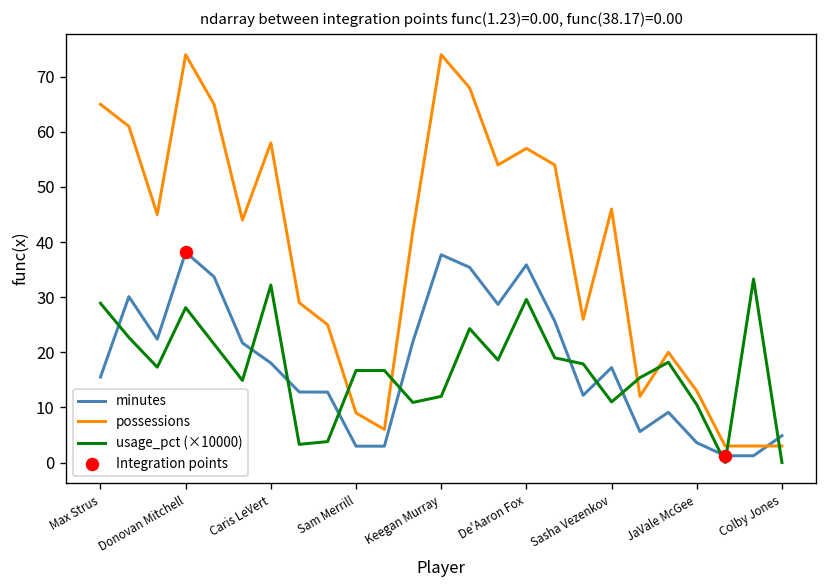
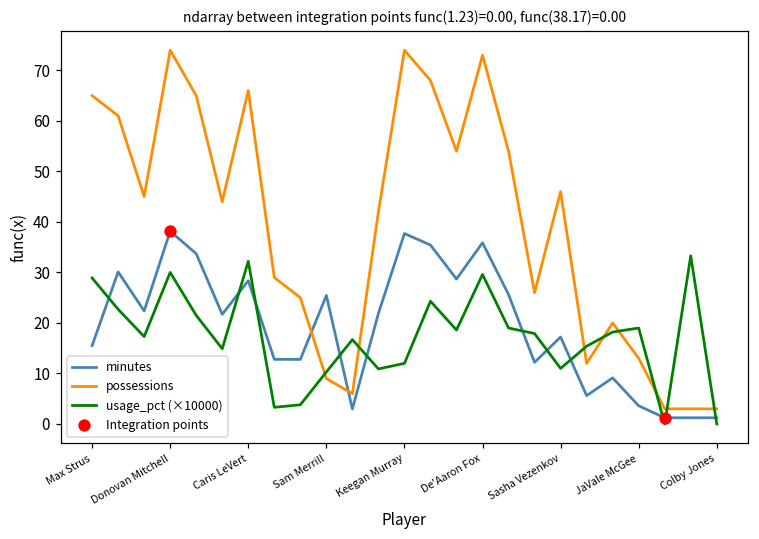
  {
    "minutes": {
      "Max Strus": 16,
-     "Caris LeVert": 18,
-     "Sam Merrill": 3,
+     "Caris LeVert": 28,
+     "Sam Merrill": 25,
      "Keegan Murray": 38,
      "De'Aaron Fox": 36,
      "Sasha Vezenkov": 17,
      "JaVale McGee": 4,
-     "Colby Jones": 5
+     "Colby Jones": 1
    },
    "possessions": {
      "Max Strus": 65,
      "Donovan Mitchell": 74,
-     "Caris LeVert": 58,
+     "Caris LeVert": 66,
      "Sam Merrill": 9,
      "Keegan Murray": 74,
-     "De'Aaron Fox": 57,
+     "De'Aaron Fox": 73,
      "Sasha Vezenkov": 46,
      "JaVale McGee": 13,
      "Colby Jones": 3
    },
    "usage_pct (×10000)": {
      "Max Strus": 29,
-     "Donovan Mitchell": 28,
+     "Donovan Mitchell": 30,
      "Caris LeVert": 32,
-     "Sam Merrill": 17,
+     "Sam Merrill": 10,
      "Keegan Murray": 12,
      "De'Aaron Fox": 30,
      "Sasha Vezenkov": 11,
-     "JaVale McGee": 11,
+     "JaVale McGee": 19,
      "Colby Jones": 0
    }
  }
